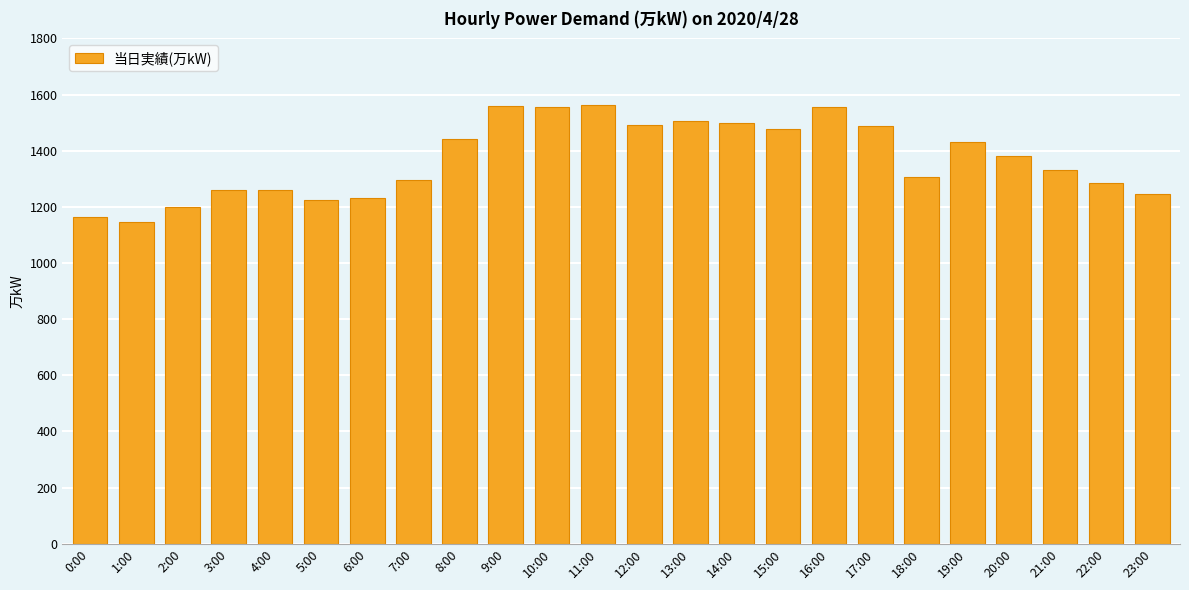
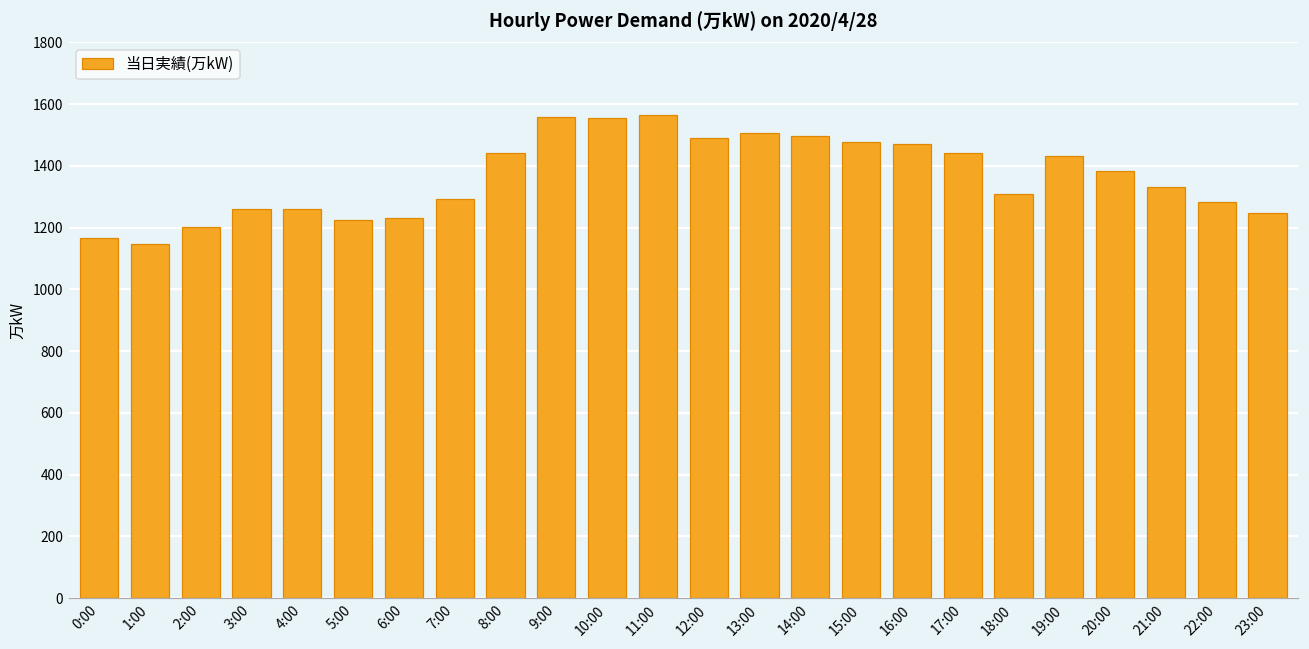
  {
    "0:00": 1170,
    "1:00": 1150,
    "2:00": 1200,
    "3:00": 1260,
    "4:00": 1260,
    "5:00": 1220,
    "6:00": 1230,
    "7:00": 1290,
    "8:00": 1440,
    "9:00": 1560,
    "10:00": 1560,
    "11:00": 1560,
    "12:00": 1490,
    "13:00": 1510,
    "14:00": 1500,
    "15:00": 1480,
-   "16:00": 1560,
-   "17:00": 1490,
+   "16:00": 1470,
+   "17:00": 1440,
    "18:00": 1310,
    "19:00": 1430,
    "20:00": 1380,
    "21:00": 1330,
    "22:00": 1280,
    "23:00": 1250
  }
